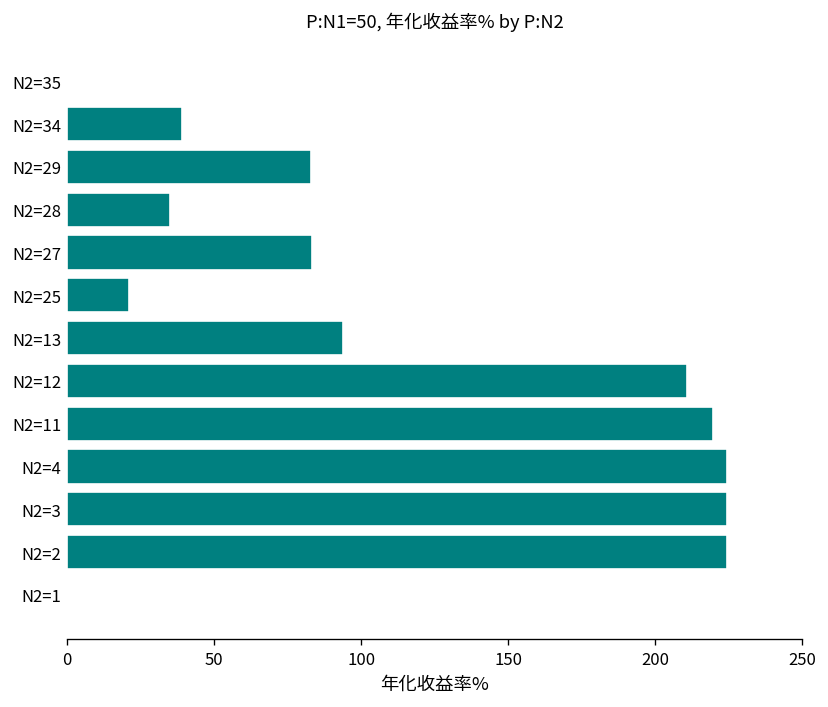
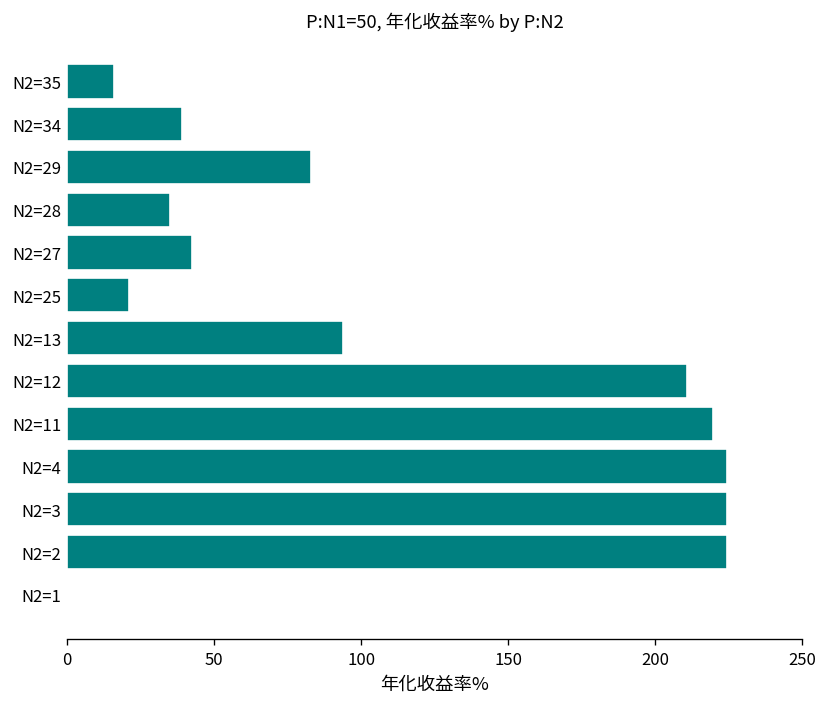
  {
-   "N2=35": 0,
+   "N2=35": 16,
    "N2=34": 39,
    "N2=29": 83,
    "N2=28": 35,
-   "N2=27": 83,
+   "N2=27": 42,
    "N2=25": 21,
    "N2=13": 94,
    "N2=12": 211,
    "N2=11": 220,
    "N2=4": 224,
    "N2=3": 224,
    "N2=2": 224,
    "N2=1": 0
  }
